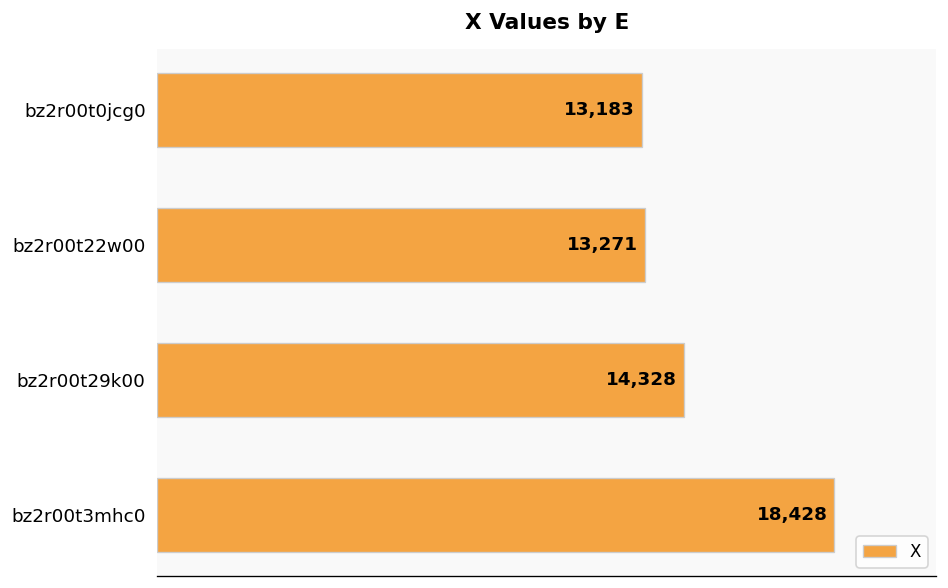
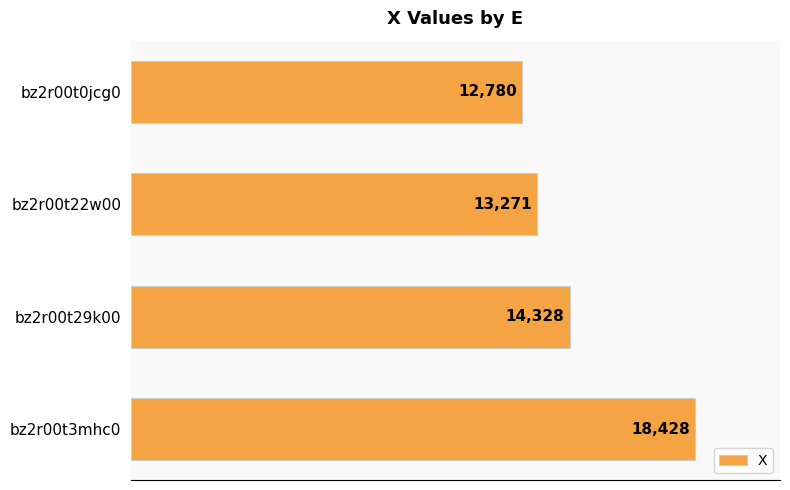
  {
-   "bz2r00t0jcg0": "13,183",
+   "bz2r00t0jcg0": "12,780",
    "bz2r00t22w00": "13,271",
    "bz2r00t29k00": "14,328",
    "bz2r00t3mhc0": "18,428"
  }
